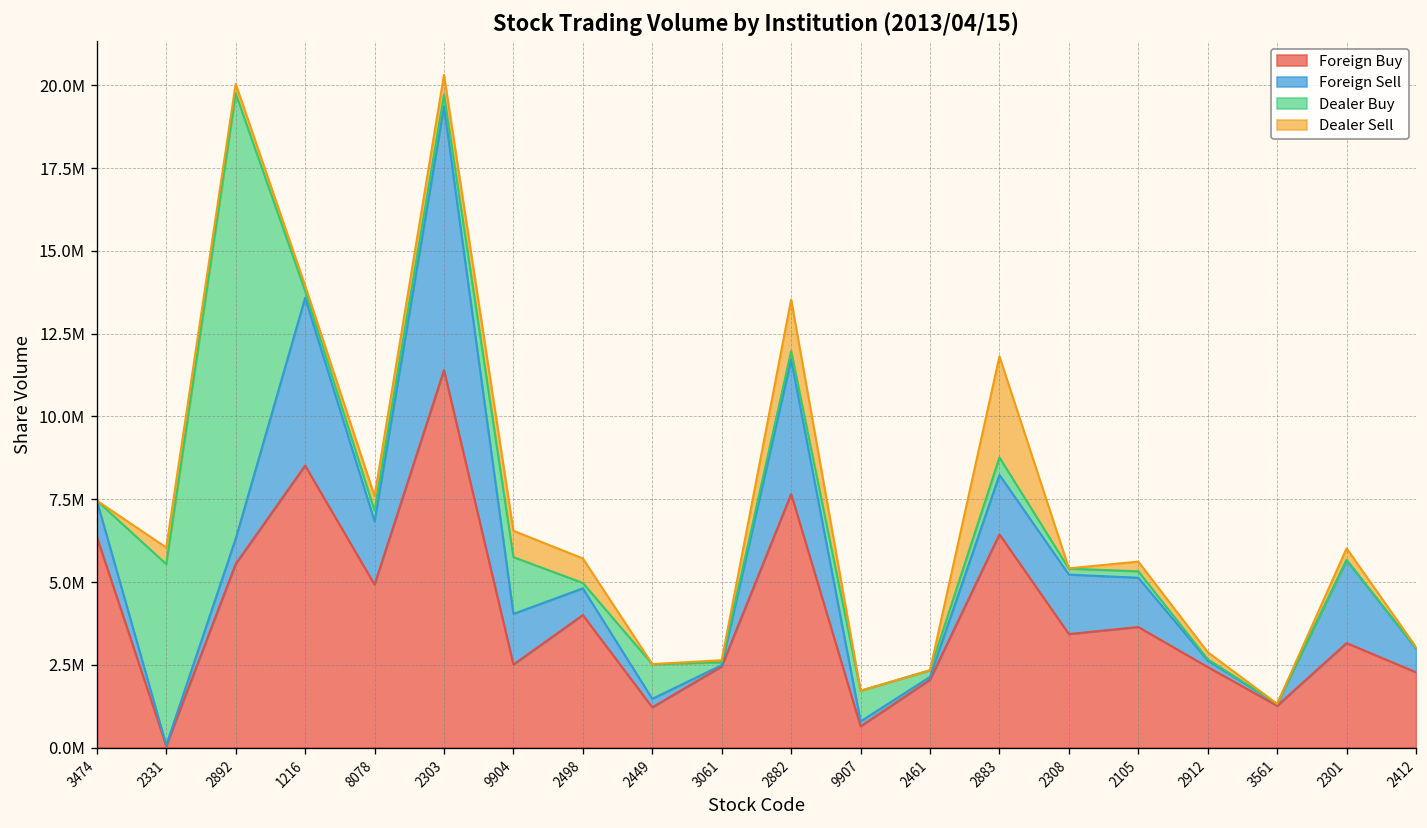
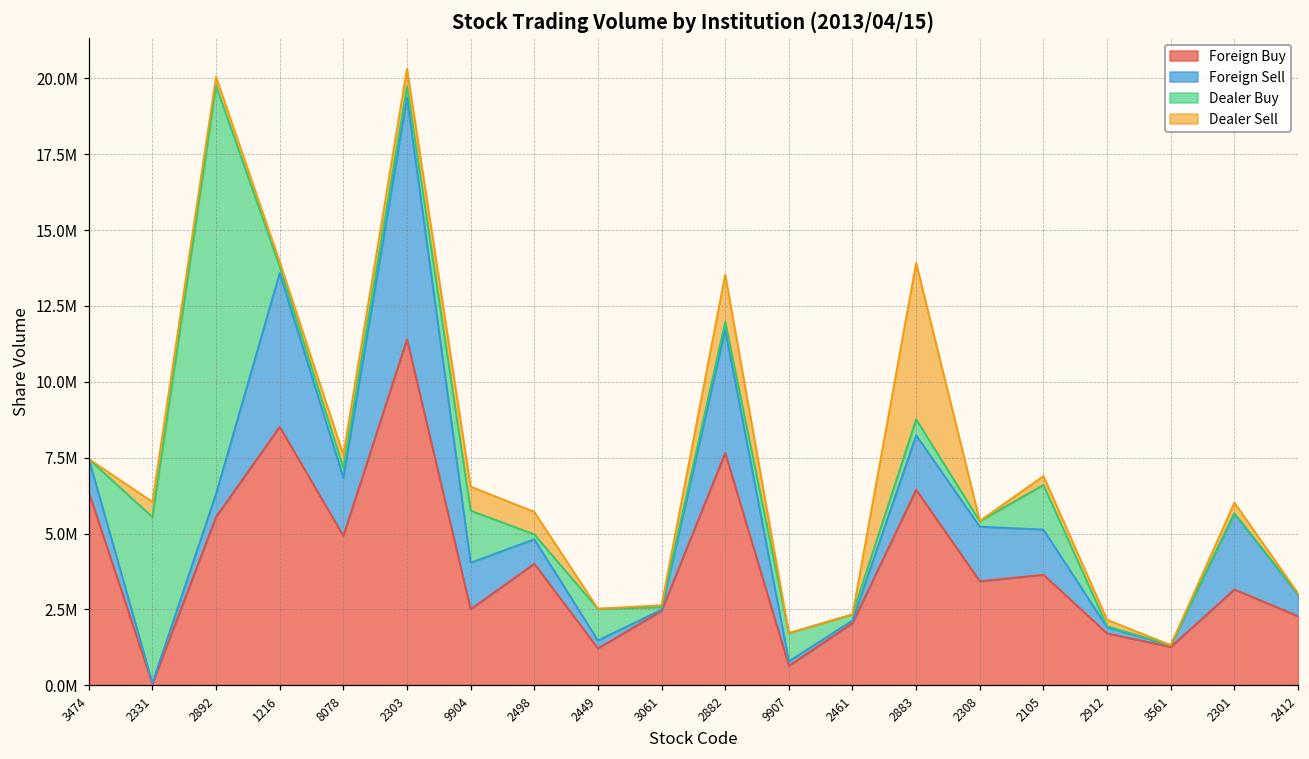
  {
    "Foreign Buy": {
      "3474": 6400000,
      "2892": 5500000,
      "1216": 8500000,
      "8078": 4900000,
      "2303": 11400000,
      "9904": 2500000,
      "2498": 4000000,
      "2449": 1200000,
      "2882": 7700000,
      "9907": 600000,
      "2883": 6400000,
      "2308": 3400000,
      "2105": 3600000,
-     "2912": 2400000,
+     "2912": 1700000,
      "2301": 3200000,
      "2412": 2300000
    },
    "Foreign Sell": {
      "2892": 800000,
      "1216": 5100000,
      "8078": 1900000,
      "2303": 8000000,
      "9904": 1500000,
      "2498": 800000,
      "2449": 300000,
      "2882": 4100000,
      "9907": 100000,
      "2883": 1800000,
      "2308": 1800000,
      "2105": 1500000
    },
    "Dealer Buy": {
      "2331": 5500000,
      "2892": 13400000,
      "1216": 200000,
      "8078": 300000,
      "2303": 400000,
      "9904": 1700000,
      "2498": 200000,
      "2882": 300000,
      "2883": 500000,
-     "2105": 200000
+     "2105": 1500000
    },
    "Dealer Sell": {
      "2331": 500000,
      "2892": 300000,
      "1216": 200000,
      "8078": 400000,
      "2303": 600000,
      "9904": 800000,
      "2498": 700000,
      "2882": 1600000,
-     "2883": 3100000,
+     "2883": 5200000,
      "2105": 300000,
      "2912": 200000,
      "2301": 400000
    }
  }
